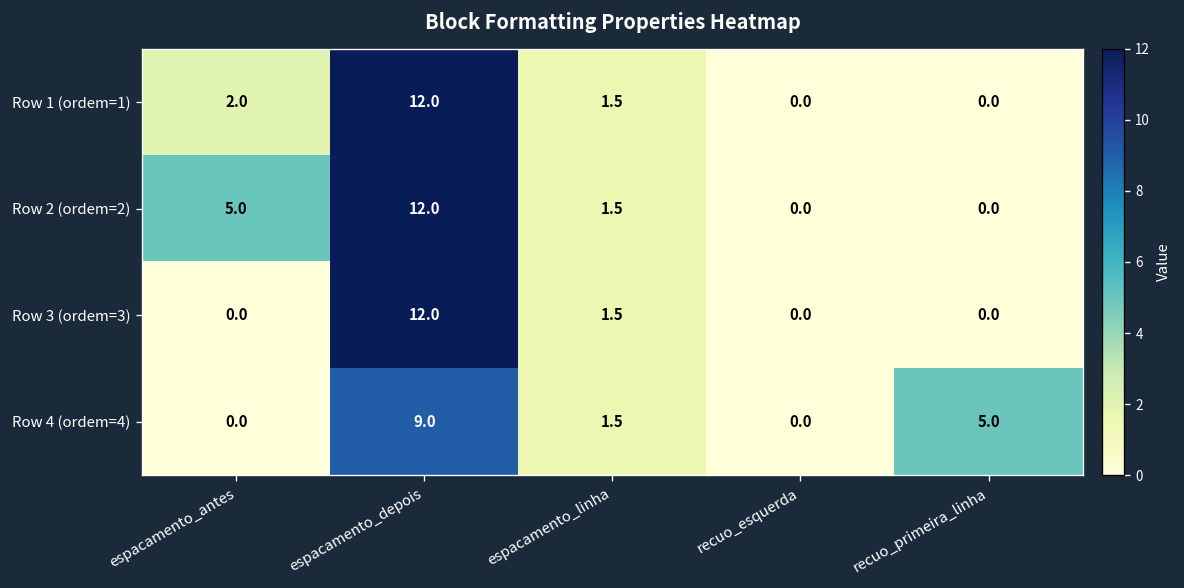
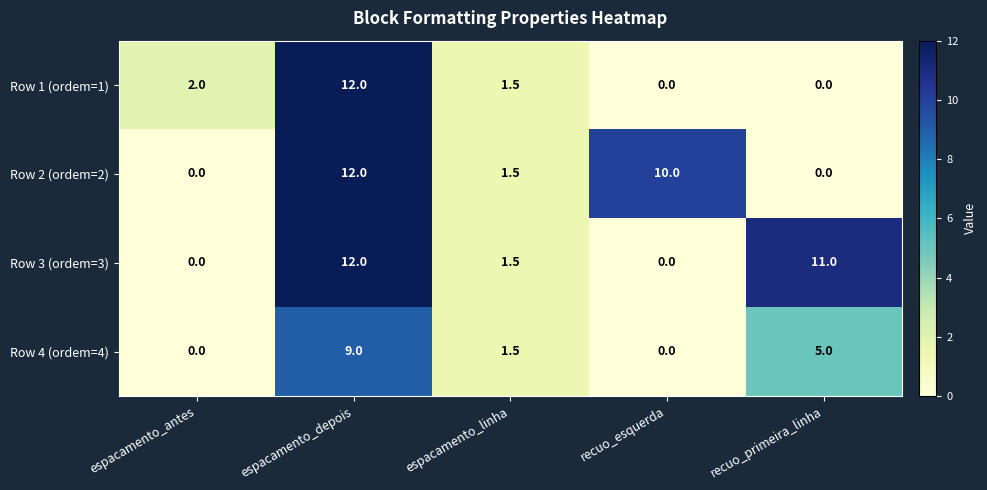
  {
    "Row 1 (ordem=1)": {
      "espacamento_antes": 2.0,
      "espacamento_depois": 12.0,
      "espacamento_linha": 1.5,
      "recuo_esquerda": 0.0,
      "recuo_primeira_linha": 0.0
    },
    "Row 2 (ordem=2)": {
-     "espacamento_antes": 5.0,
+     "espacamento_antes": 0.0,
      "espacamento_depois": 12.0,
      "espacamento_linha": 1.5,
-     "recuo_esquerda": 0.0,
+     "recuo_esquerda": 10.0,
      "recuo_primeira_linha": 0.0
    },
    "Row 3 (ordem=3)": {
      "espacamento_antes": 0.0,
      "espacamento_depois": 12.0,
      "espacamento_linha": 1.5,
      "recuo_esquerda": 0.0,
-     "recuo_primeira_linha": 0.0
+     "recuo_primeira_linha": 11.0
    },
    "Row 4 (ordem=4)": {
      "espacamento_antes": 0.0,
      "espacamento_depois": 9.0,
      "espacamento_linha": 1.5,
      "recuo_esquerda": 0.0,
      "recuo_primeira_linha": 5.0
    }
  }
